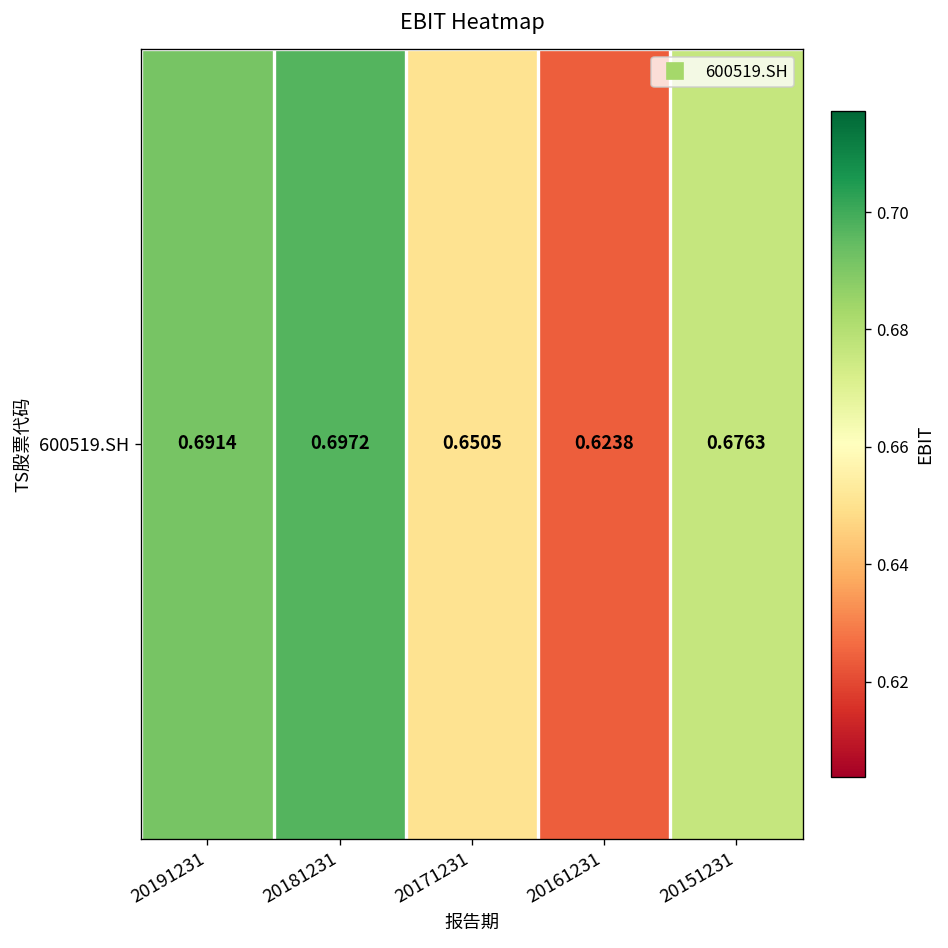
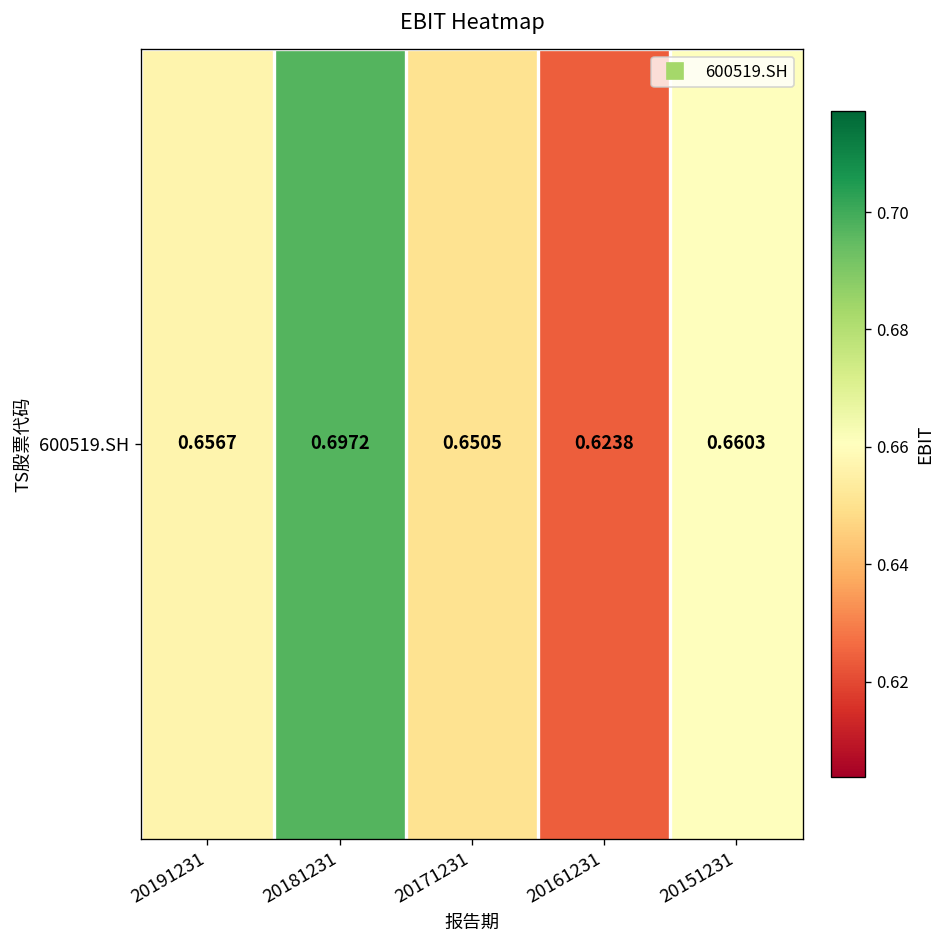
  {
    "600519.SH": {
-     "20191231": 0.6914,
+     "20191231": 0.6567,
      "20181231": 0.6972,
      "20171231": 0.6505,
      "20161231": 0.6238,
-     "20151231": 0.6763
+     "20151231": 0.6603
    }
  }
